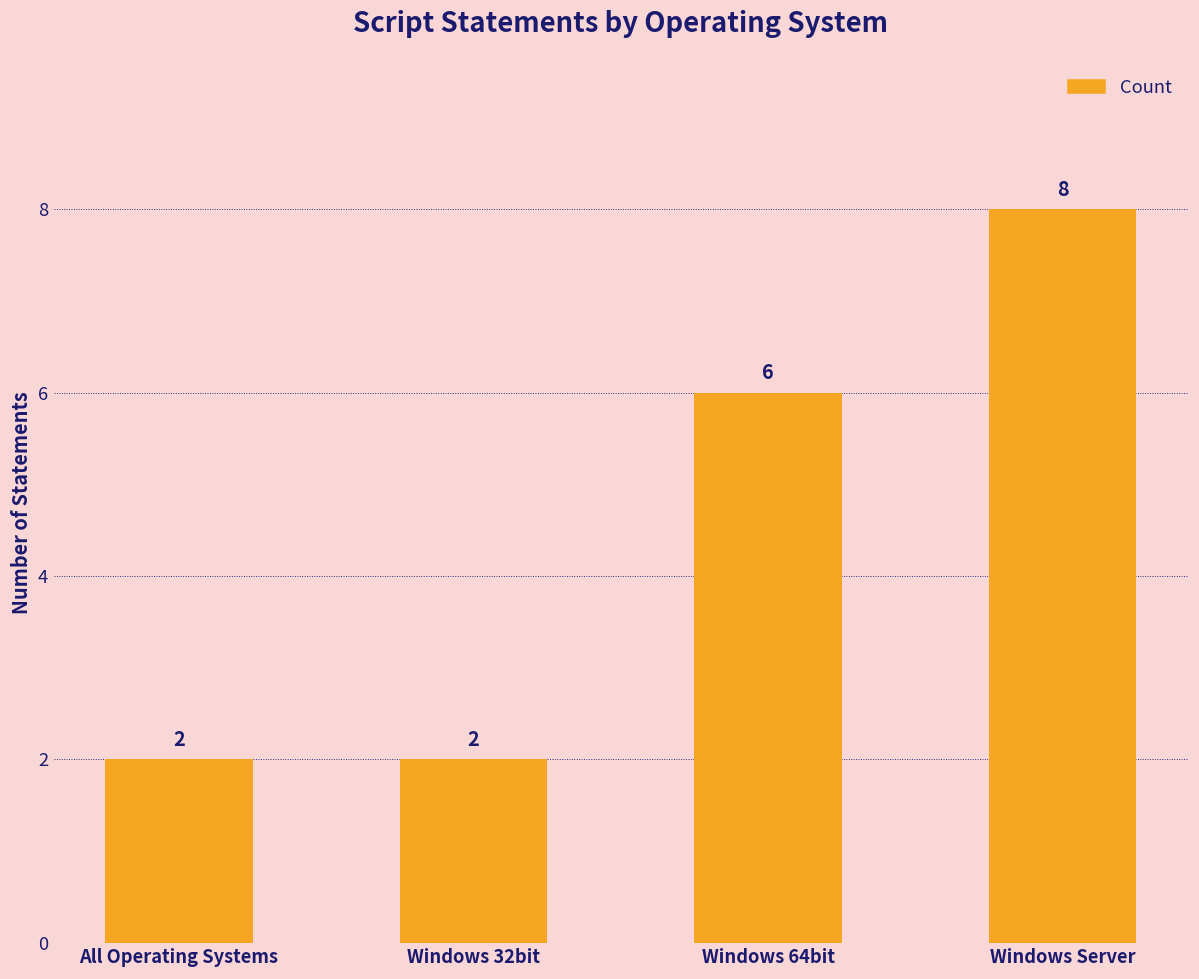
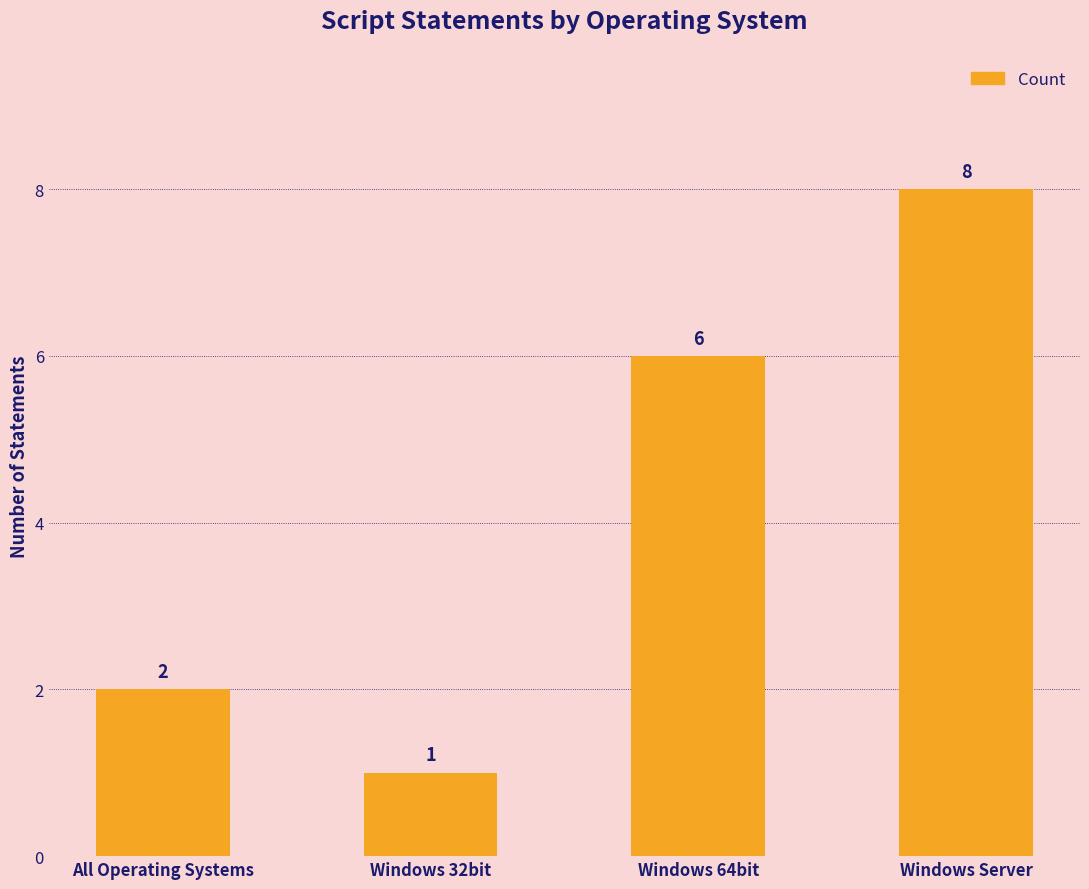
  {
    "All Operating Systems": 2,
-   "Windows 32bit": 2,
+   "Windows 32bit": 1,
    "Windows 64bit": 6,
    "Windows Server": 8
  }
